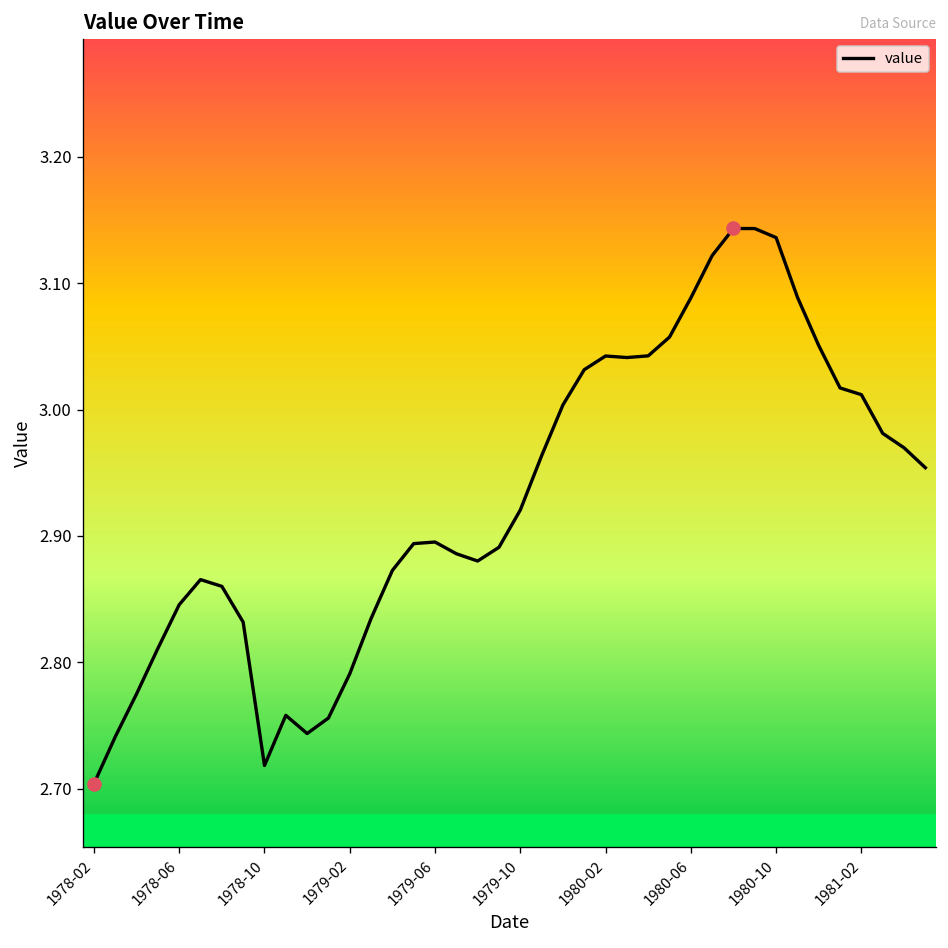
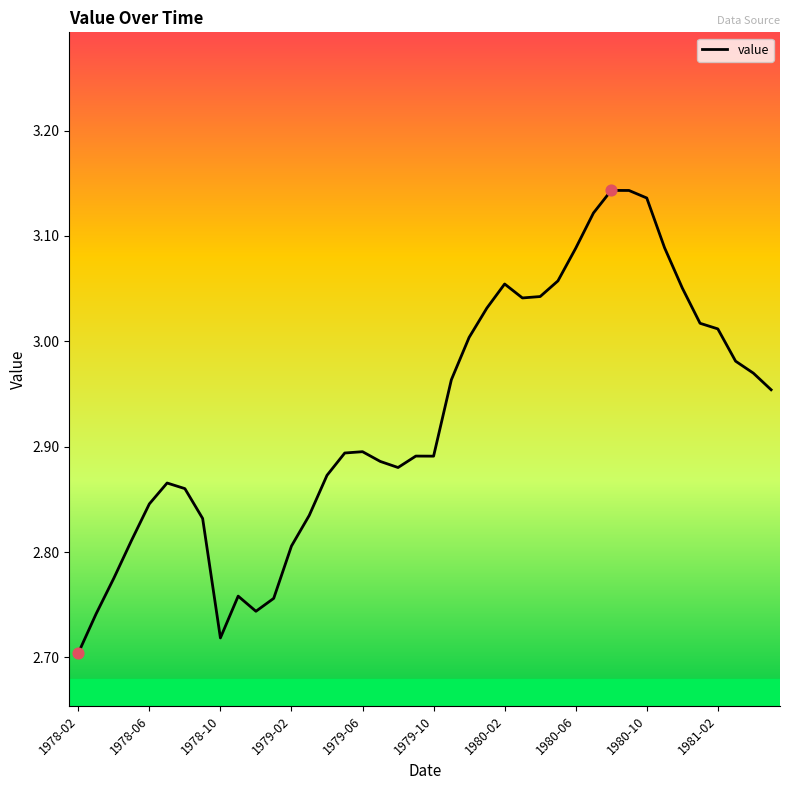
  {
    "value": {
      "1978-06": 2.846,
      "1978-10": 2.718,
-     "1979-02": 2.791,
+     "1979-02": 2.806,
      "1979-06": 2.895,
-     "1979-10": 2.921,
-     "1980-02": 3.042,
+     "1979-10": 2.891,
+     "1980-02": 3.054,
      "1980-06": 3.088,
      "1980-10": 3.136,
      "1981-02": 3.012
    }
  }
